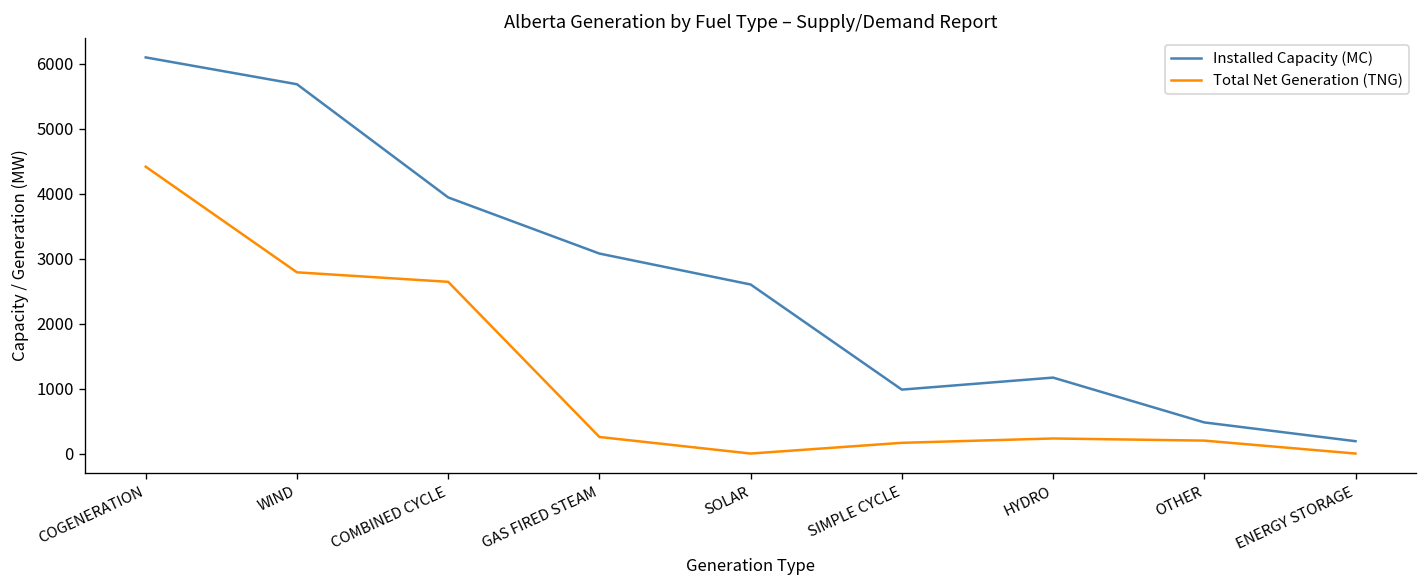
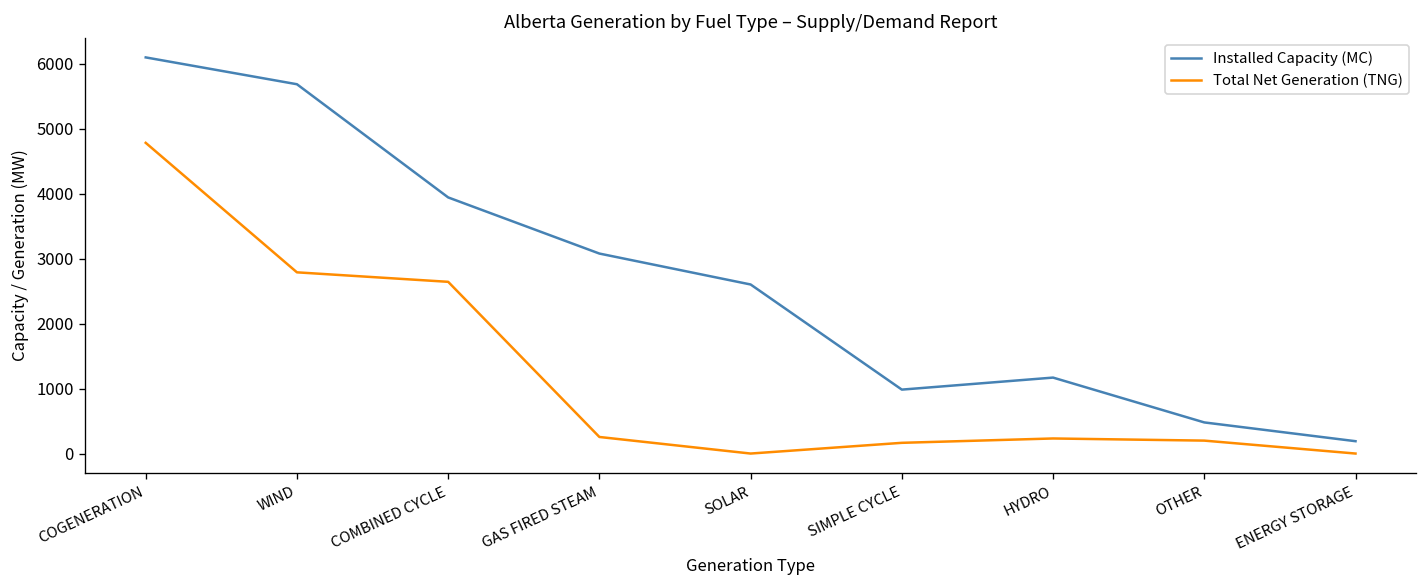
  {
    "Installed Capacity (MC)": {
      "COGENERATION": 6100,
      "WIND": 5700,
      "COMBINED CYCLE": 3900,
      "GAS FIRED STEAM": 3100,
      "SOLAR": 2600,
      "SIMPLE CYCLE": 1000,
      "HYDRO": 1200,
      "OTHER": 500,
      "ENERGY STORAGE": 200
    },
    "Total Net Generation (TNG)": {
-     "COGENERATION": 4400,
+     "COGENERATION": 4800,
      "WIND": 2800,
      "COMBINED CYCLE": 2600,
      "GAS FIRED STEAM": 300,
      "SOLAR": 0,
      "SIMPLE CYCLE": 200,
      "HYDRO": 200,
      "OTHER": 200,
      "ENERGY STORAGE": 0
    }
  }
